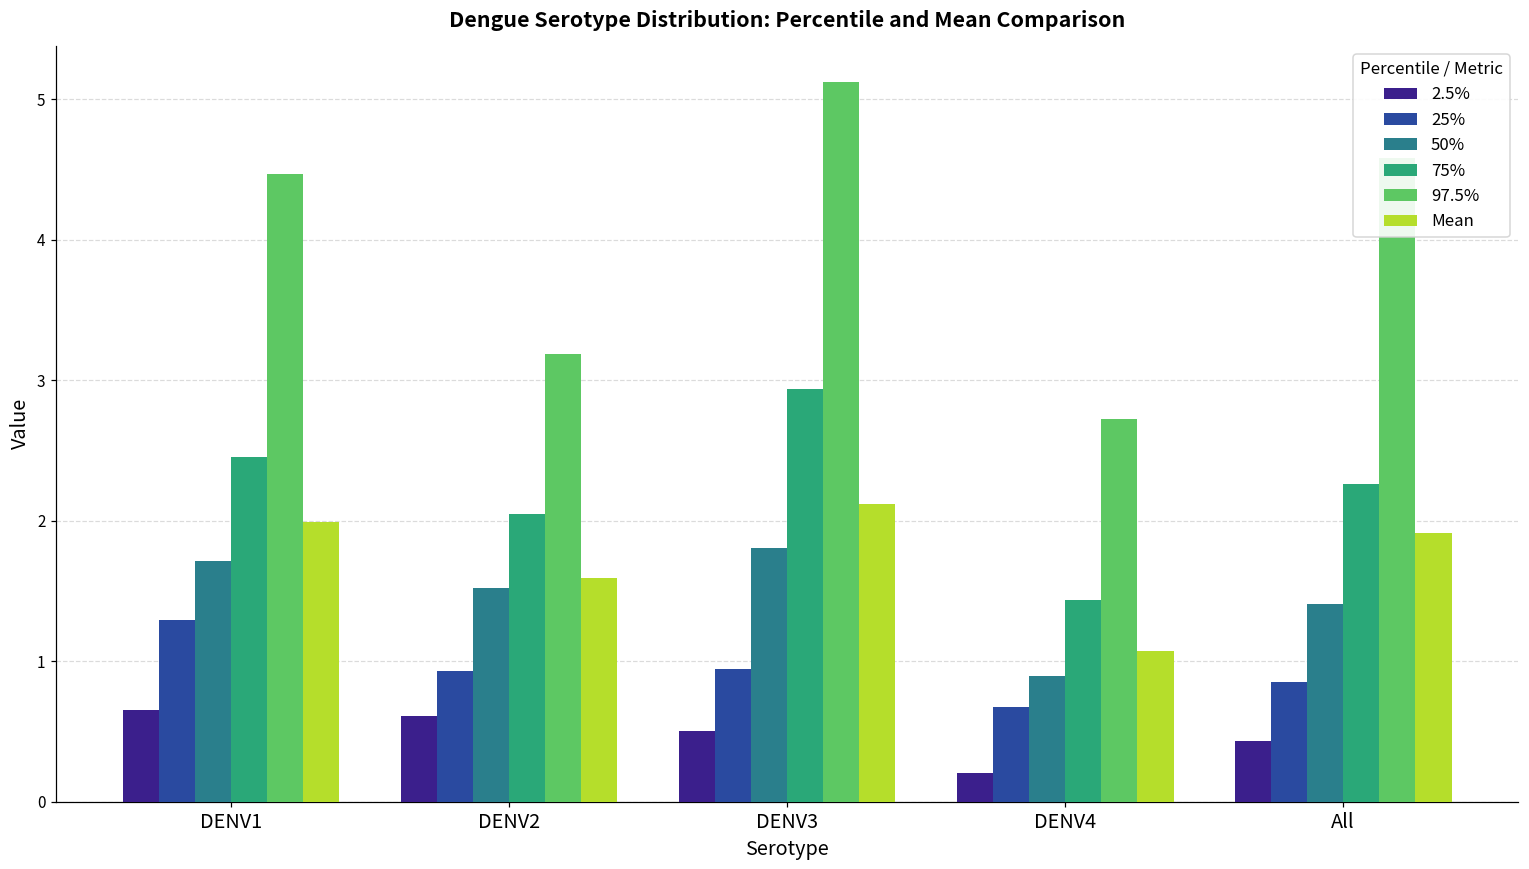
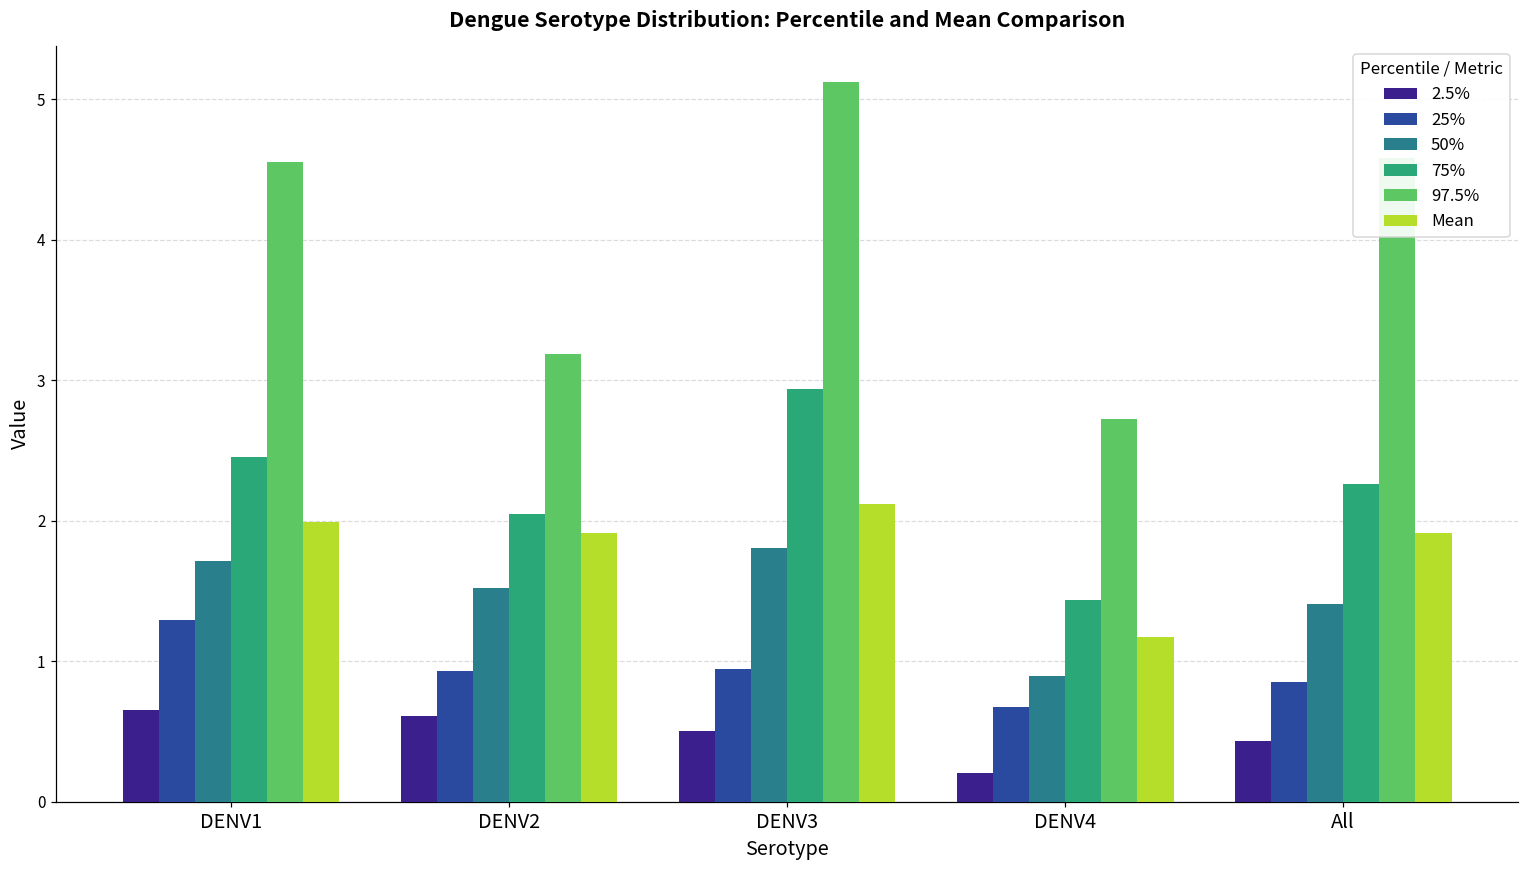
  {
    "97.5%": {
-     "DENV1": 4.47,
+     "DENV1": 4.56,
      "DENV2": 3.19,
      "DENV3": 5.12,
      "DENV4": 2.72
    },
    "Mean": {
      "DENV1": 1.99,
-     "DENV2": 1.59,
+     "DENV2": 1.91,
      "DENV3": 2.12,
-     "DENV4": 1.07,
+     "DENV4": 1.17,
      "All": 1.91
    }
  }
